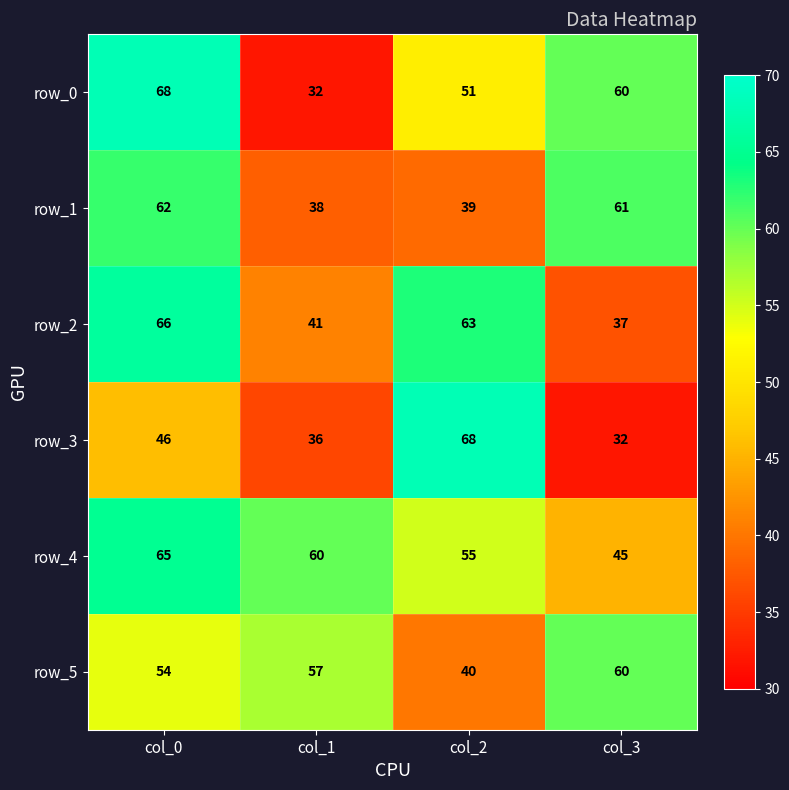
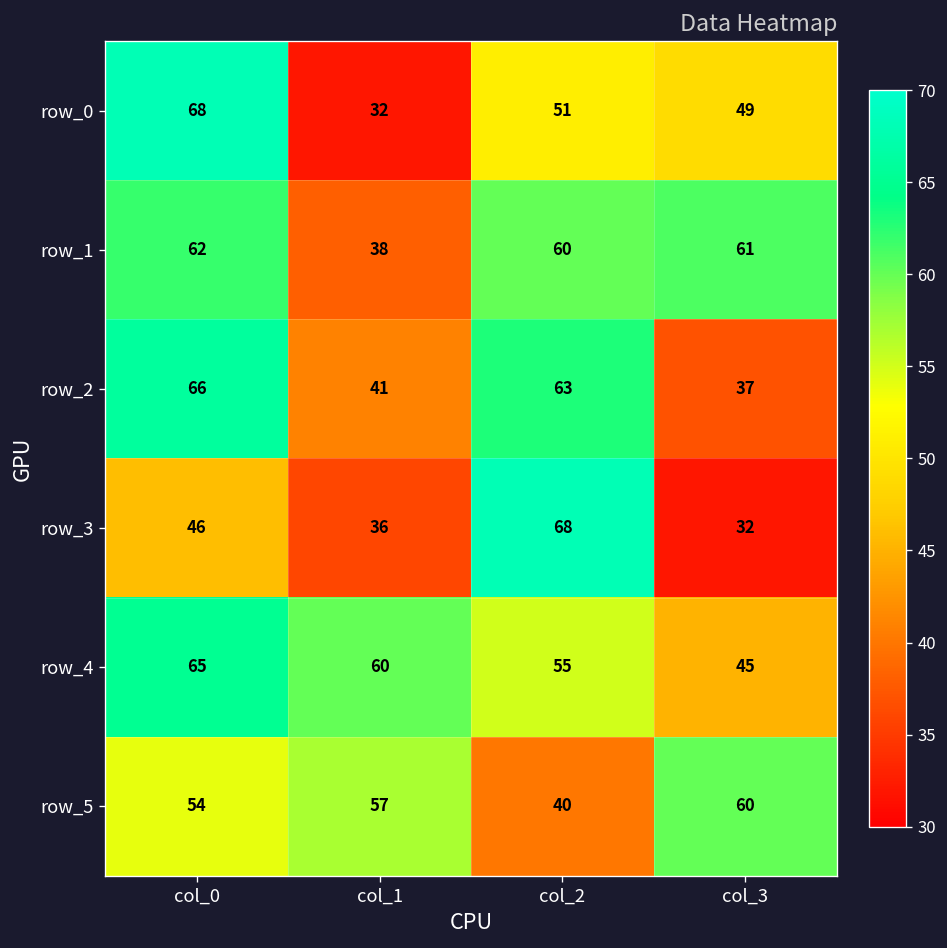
  {
    "row_0": {
      "col_0": 68,
      "col_1": 32,
      "col_2": 51,
-     "col_3": 60
+     "col_3": 49
    },
    "row_1": {
      "col_0": 62,
      "col_1": 38,
-     "col_2": 39,
+     "col_2": 60,
      "col_3": 61
    },
    "row_2": {
      "col_0": 66,
      "col_1": 41,
      "col_2": 63,
      "col_3": 37
    },
    "row_3": {
      "col_0": 46,
      "col_1": 36,
      "col_2": 68,
      "col_3": 32
    },
    "row_4": {
      "col_0": 65,
      "col_1": 60,
      "col_2": 55,
      "col_3": 45
    },
    "row_5": {
      "col_0": 54,
      "col_1": 57,
      "col_2": 40,
      "col_3": 60
    }
  }
